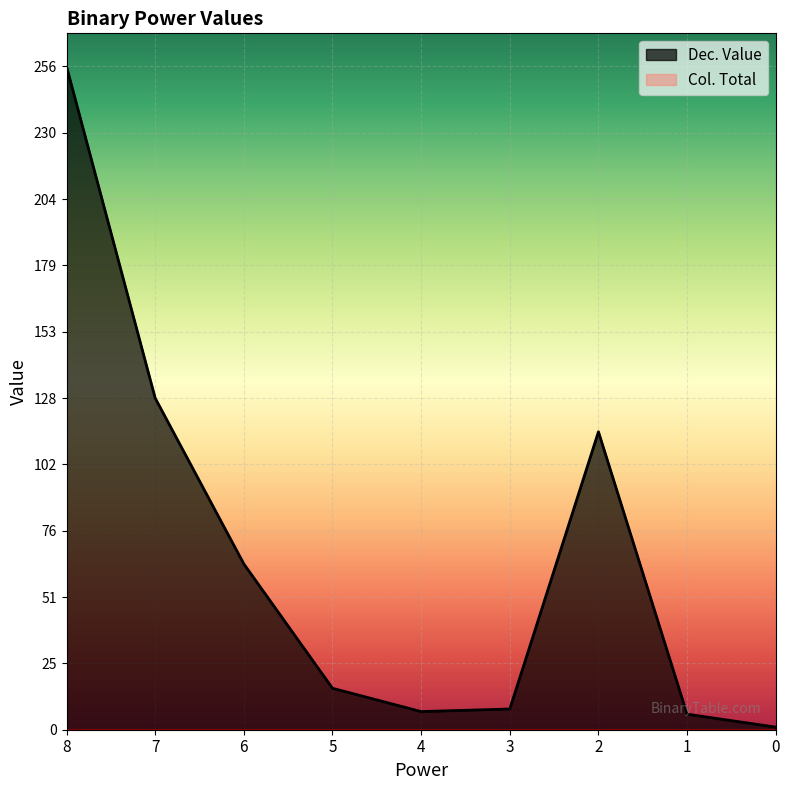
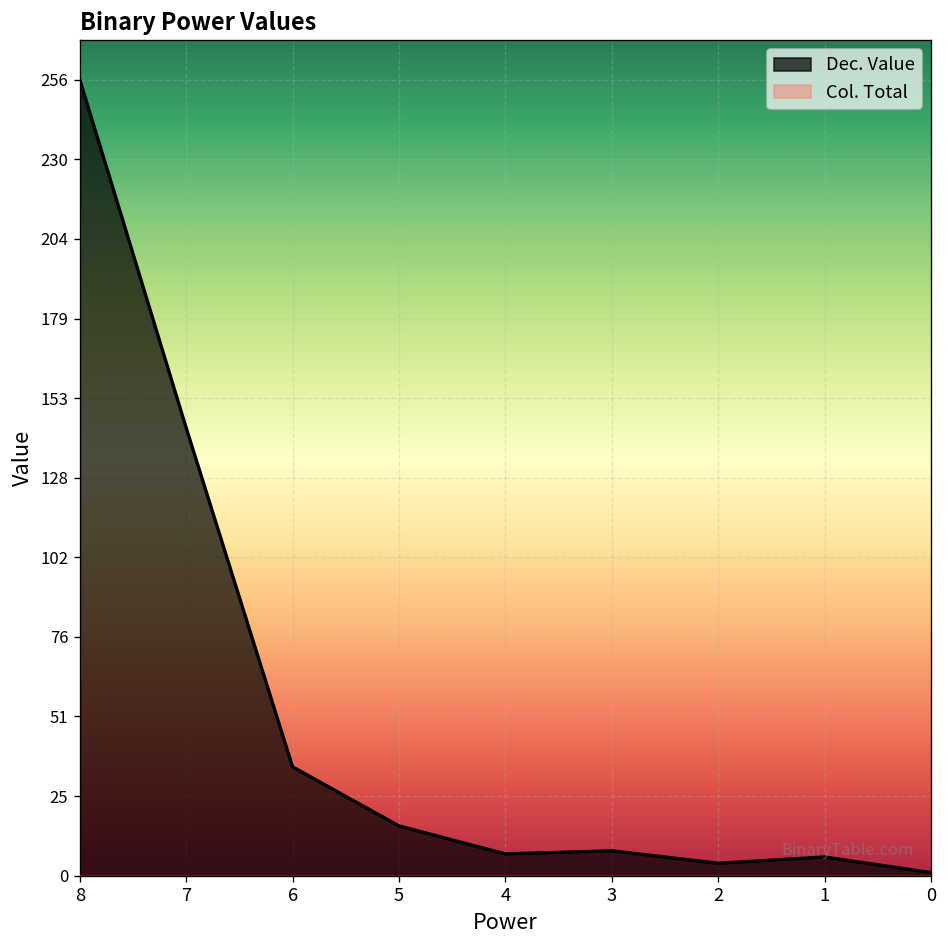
  {
    "Dec. Value": {
      "8": 256,
-     "7": 128,
-     "6": 64,
+     "7": 144,
+     "6": 35,
      "5": 16,
      "4": 7,
      "3": 8,
-     "2": 115,
+     "2": 4,
      "1": 6,
      "0": 1
    },
    "Col. Total": {
      "8": 0,
      "7": 0,
      "6": 0,
      "5": 0,
      "4": 0,
      "3": 0,
      "2": 0,
      "1": 0,
      "0": 0
    }
  }
